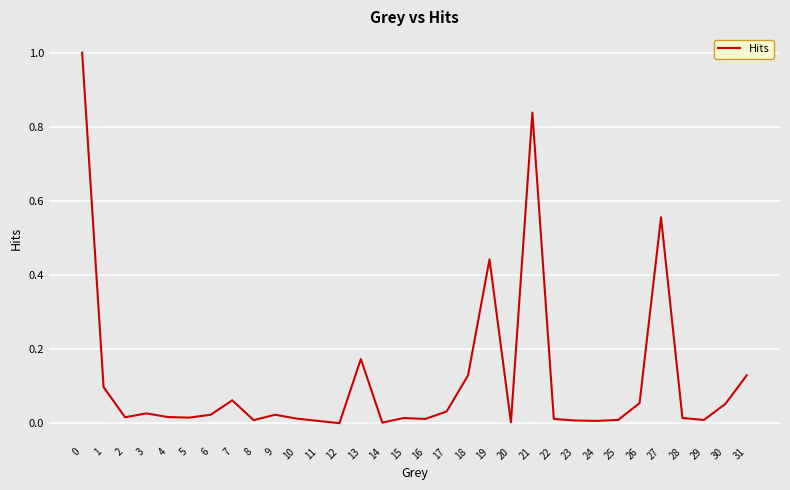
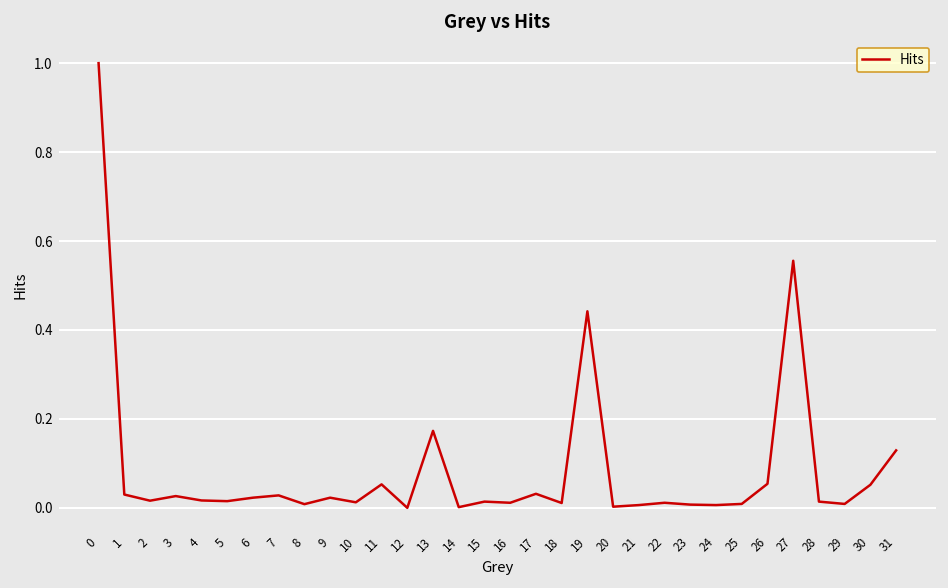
  {
    "0": 1.00,
-   "1": 0.10,
+   "1": 0.03,
    "2": 0.02,
    "3": 0.03,
    "4": 0.02,
    "5": 0.02,
    "6": 0.02,
-   "7": 0.06,
+   "7": 0.03,
    "8": 0.01,
    "9": 0.02,
    "10": 0.01,
-   "11": 0.01,
+   "11": 0.05,
    "12": 0.00,
    "13": 0.17,
    "14": 0.00,
    "15": 0.01,
    "16": 0.01,
    "17": 0.03,
-   "18": 0.13,
+   "18": 0.01,
    "19": 0.44,
    "20": 0.00,
-   "21": 0.84,
+   "21": 0.01,
    "22": 0.01,
    "23": 0.01,
    "24": 0.01,
    "25": 0.01,
    "26": 0.05,
    "27": 0.56,
    "28": 0.01,
    "29": 0.01,
    "30": 0.05,
    "31": 0.13
  }
